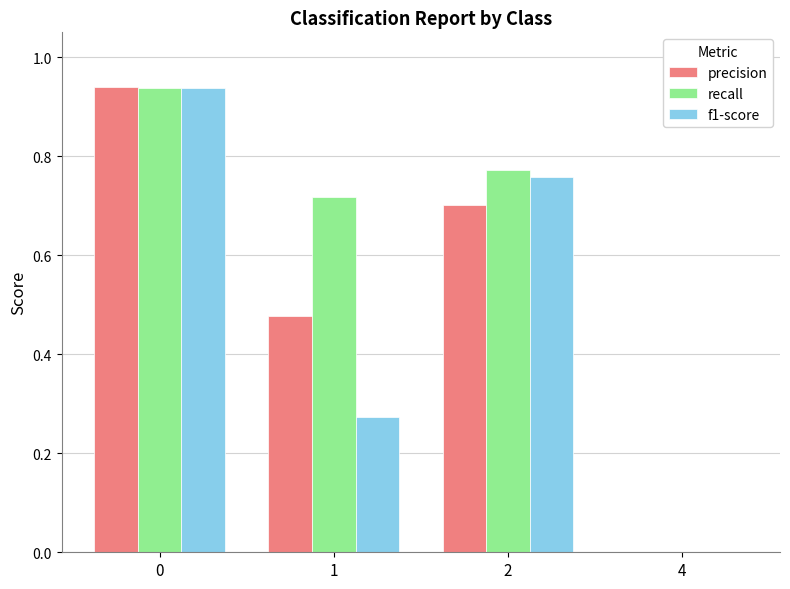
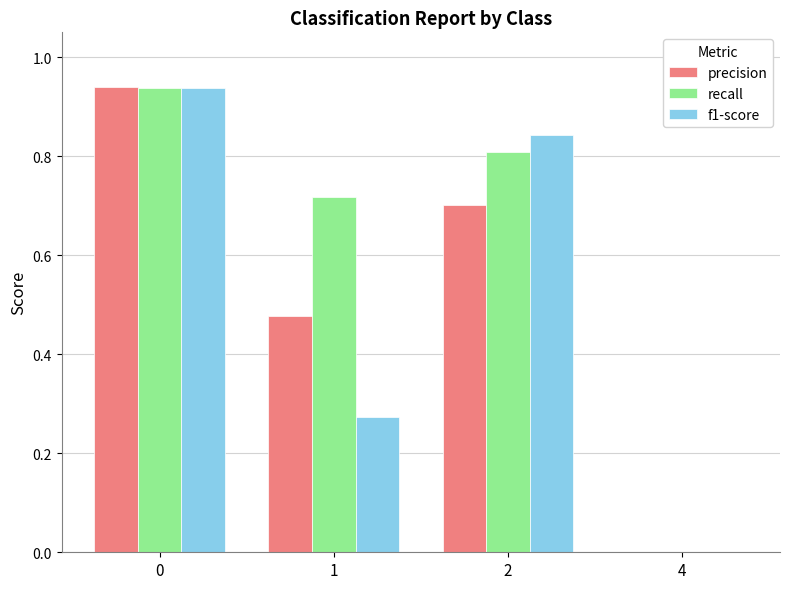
  {
    "precision": {
      "0": 0.94,
      "1": 0.48,
      "2": 0.70,
      "4": 0.00
    },
    "recall": {
      "0": 0.94,
      "1": 0.72,
-     "2": 0.77,
+     "2": 0.81,
      "4": 0.00
    },
    "f1-score": {
      "0": 0.94,
      "1": 0.27,
-     "2": 0.76,
+     "2": 0.84,
      "4": 0.00
    }
  }
